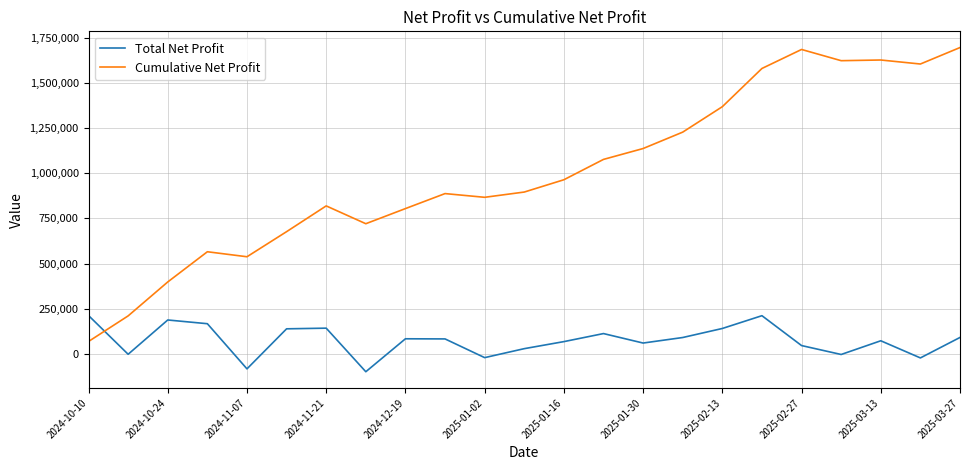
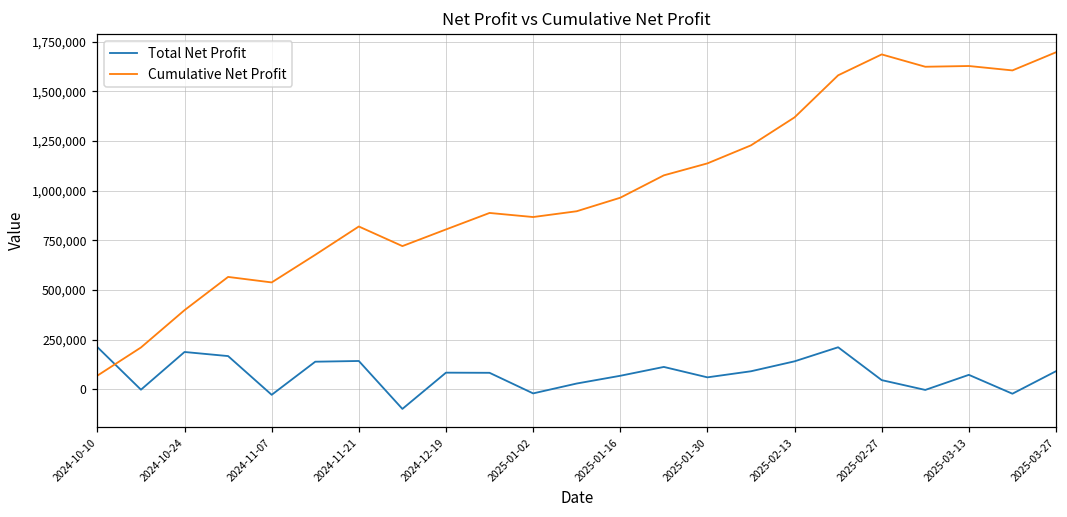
  {
    "Total Net Profit": {
      "2024-10-10": "210,000",
      "2024-10-24": "190,000",
-     "2024-11-07": "-80,000",
+     "2024-11-07": "-30,000",
      "2024-11-21": "140,000",
      "2024-12-19": "80,000",
      "2025-01-02": "-20,000",
      "2025-01-16": "70,000",
      "2025-01-30": "60,000",
      "2025-02-13": "140,000",
      "2025-02-27": "50,000",
      "2025-03-13": "70,000",
      "2025-03-27": "90,000"
    },
    "Cumulative Net Profit": {
      "2024-10-10": "70,000",
      "2024-10-24": "400,000",
      "2024-11-07": "540,000",
      "2024-11-21": "820,000",
      "2024-12-19": "800,000",
      "2025-01-02": "870,000",
      "2025-01-16": "960,000",
      "2025-01-30": "1,140,000",
      "2025-02-13": "1,370,000",
      "2025-02-27": "1,690,000",
      "2025-03-13": "1,630,000",
      "2025-03-27": "1,700,000"
    }
  }
